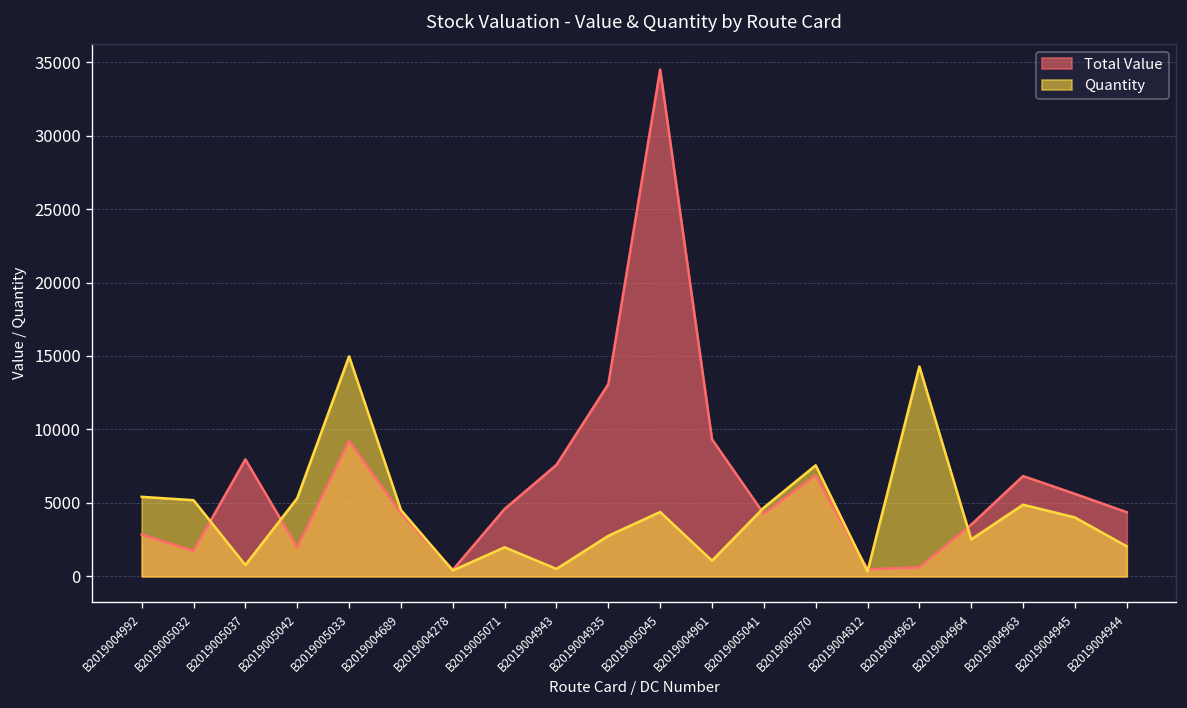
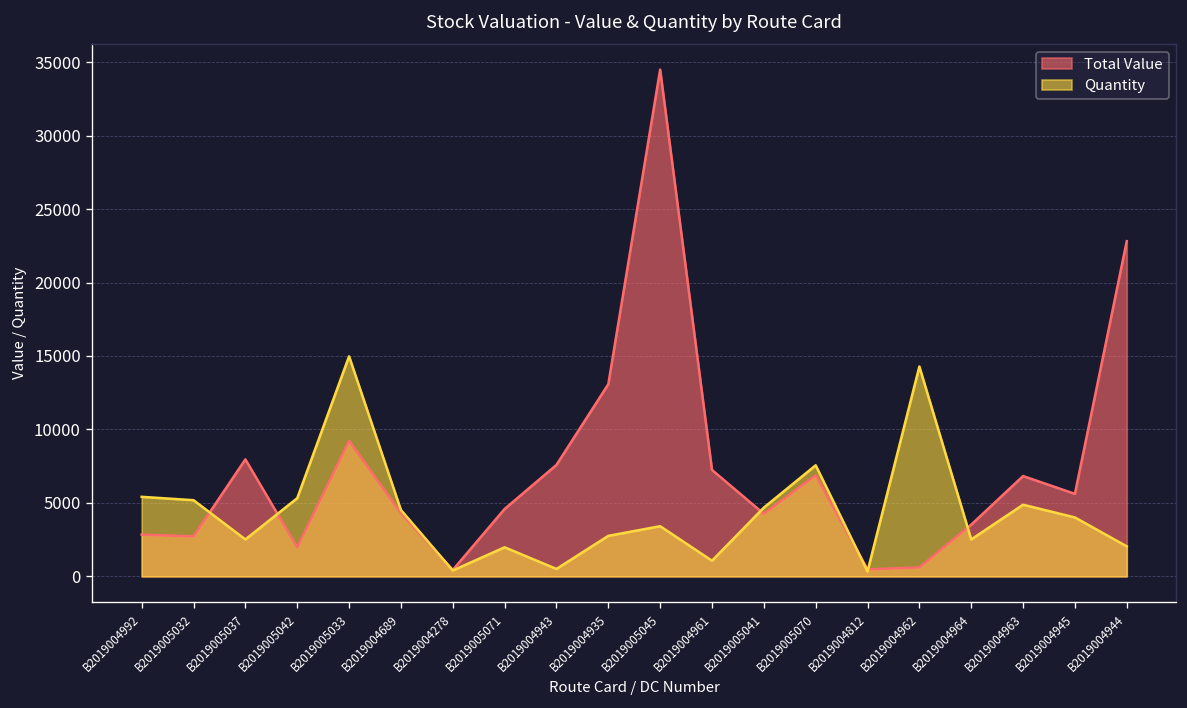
  {
    "Total Value": {
      "B2019004992": 2800,
-     "B2019005032": 1700,
+     "B2019005032": 2700,
      "B2019005037": 8000,
      "B2019005042": 2000,
      "B2019005033": 9200,
      "B2019004689": 4300,
      "B2019005071": 4600,
      "B2019004943": 7600,
      "B2019004935": 13100,
      "B2019005045": 34500,
-     "B2019004961": 9300,
+     "B2019004961": 7200,
      "B2019005041": 4300,
      "B2019005070": 6900,
      "B2019004962": 600,
      "B2019004964": 3500,
      "B2019004963": 6800,
      "B2019004945": 5600,
-     "B2019004944": 4400
+     "B2019004944": 22800
    },
    "Quantity": {
      "B2019004992": 5400,
      "B2019005032": 5200,
-     "B2019005037": 800,
+     "B2019005037": 2500,
      "B2019005042": 5300,
      "B2019005033": 15000,
      "B2019004689": 4500,
      "B2019005071": 2000,
      "B2019004943": 500,
      "B2019004935": 2800,
-     "B2019005045": 4400,
+     "B2019005045": 3400,
      "B2019004961": 1100,
      "B2019005041": 4700,
      "B2019005070": 7600,
      "B2019004962": 14300,
      "B2019004964": 2500,
      "B2019004963": 4900,
      "B2019004945": 4000,
      "B2019004944": 2000
    }
  }
